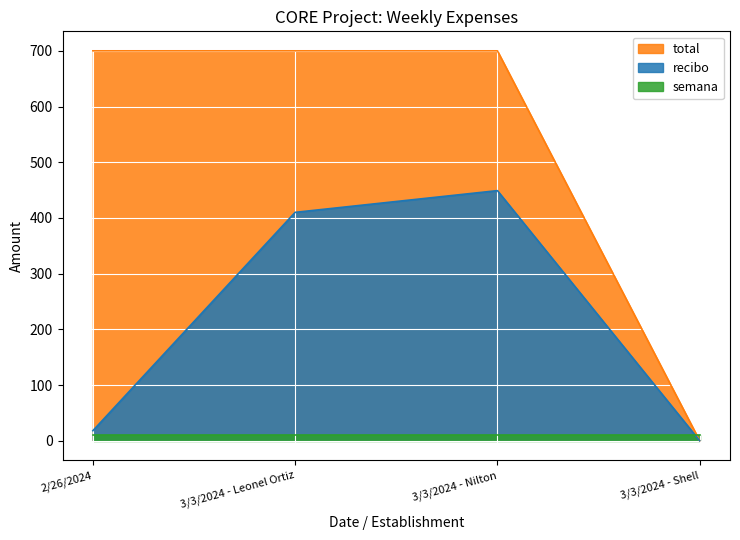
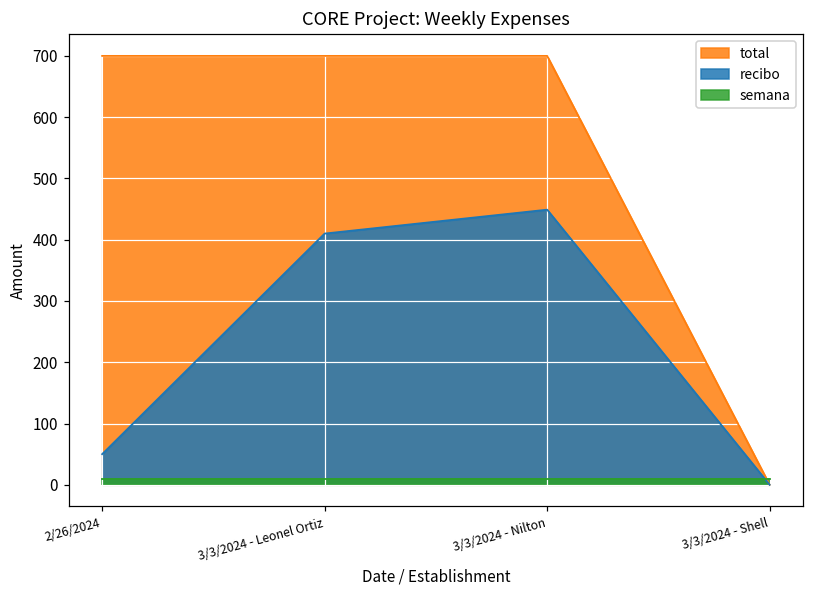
  {
    "total": {
      "2/26/2024": 700,
      "3/3/2024 - Leonel Ortiz": 700,
      "3/3/2024 - Nilton": 700
    },
    "recibo": {
-     "2/26/2024": 20,
+     "2/26/2024": 50,
      "3/3/2024 - Leonel Ortiz": 410,
      "3/3/2024 - Nilton": 450
    },
    "semana": {
      "2/26/2024": 10,
      "3/3/2024 - Leonel Ortiz": 10,
      "3/3/2024 - Nilton": 10,
      "3/3/2024 - Shell": 10
    }
  }
